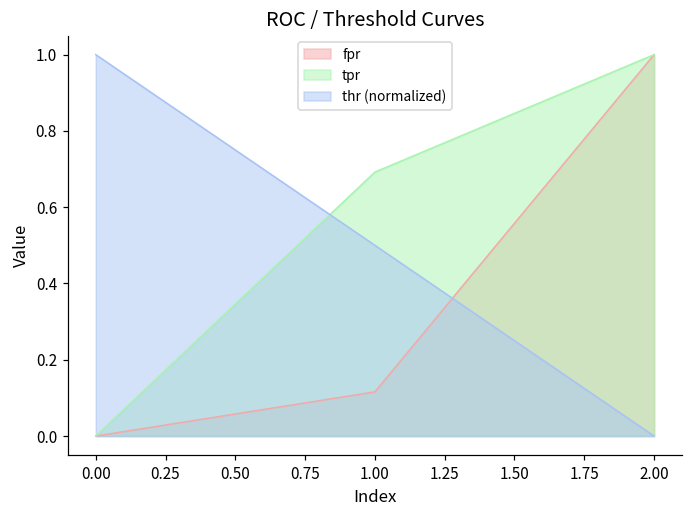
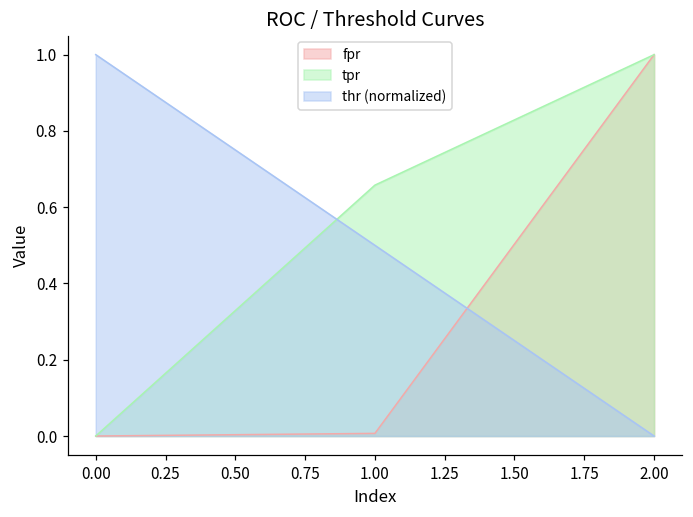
  {
    "fpr": {
-     "1.00": 0.12
+     "1.00": 0.01
    },
    "tpr": {
-     "1.00": 0.69
+     "1.00": 0.66
    },
    "thr (normalized)": {
      "0.00": 1.00,
      "1.00": 0.50,
      "2.00": 0.00
    }
  }
